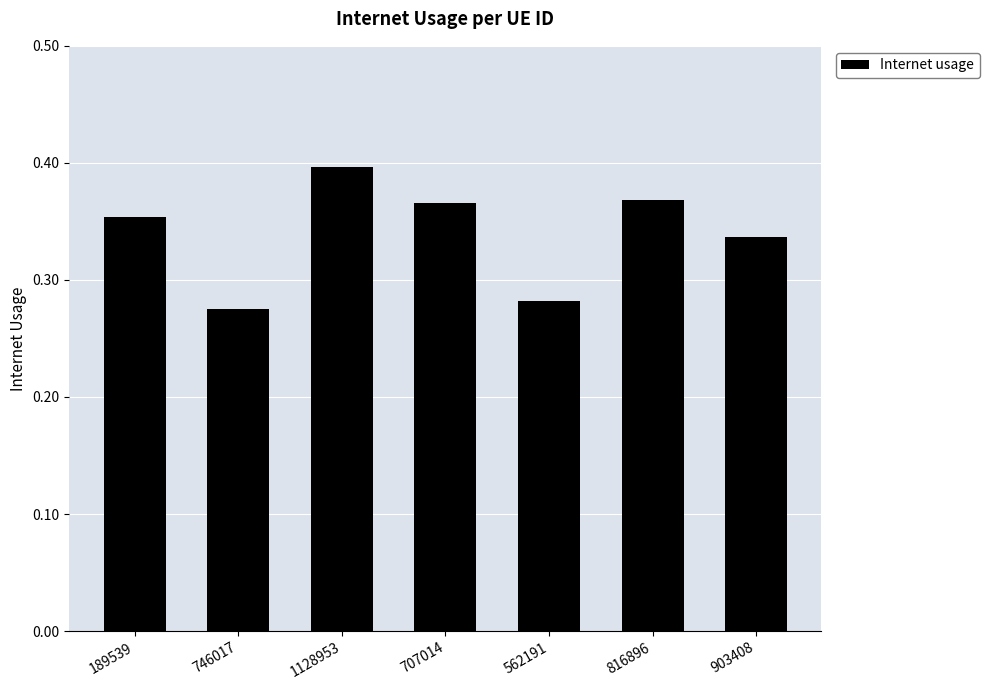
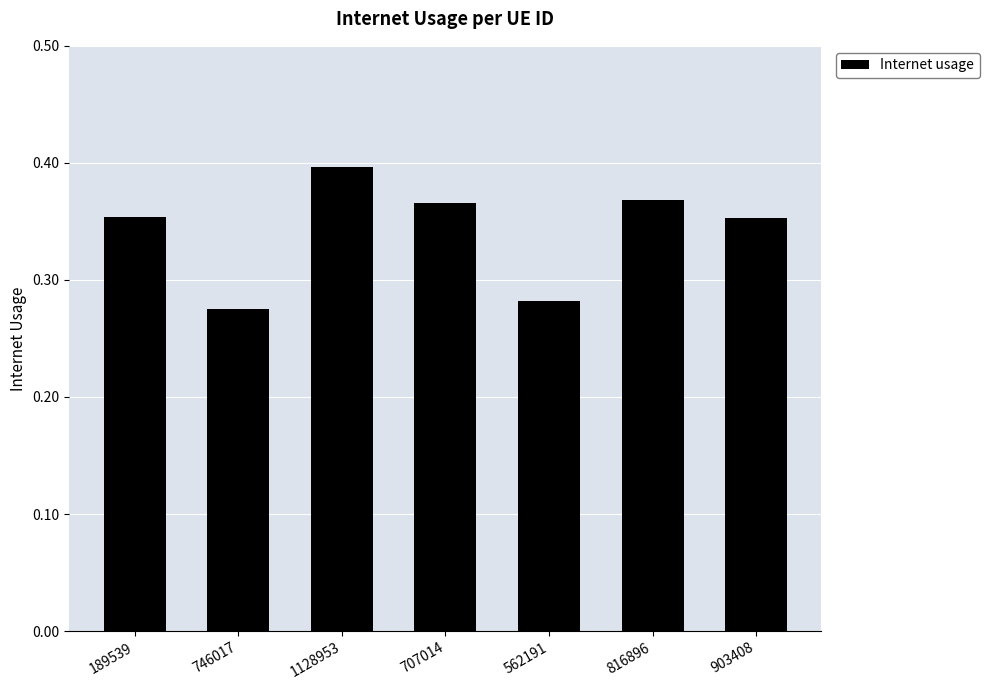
  {
    "189539": 0.354,
    "746017": 0.275,
    "1128953": 0.397,
    "707014": 0.366,
    "562191": 0.282,
    "816896": 0.368,
-   "903408": 0.336
+   "903408": 0.353
  }
